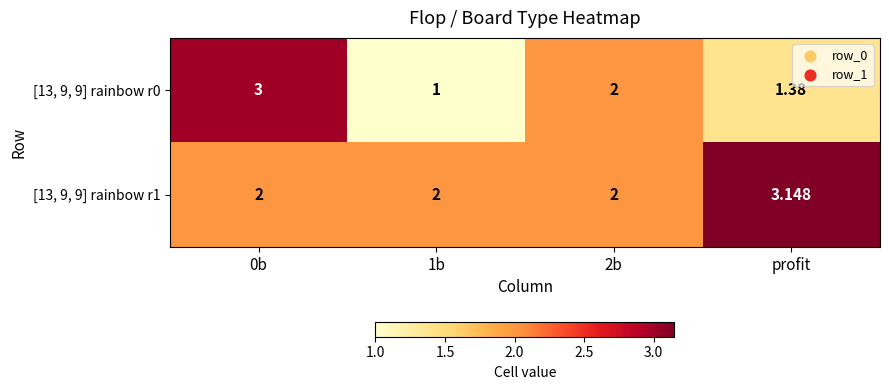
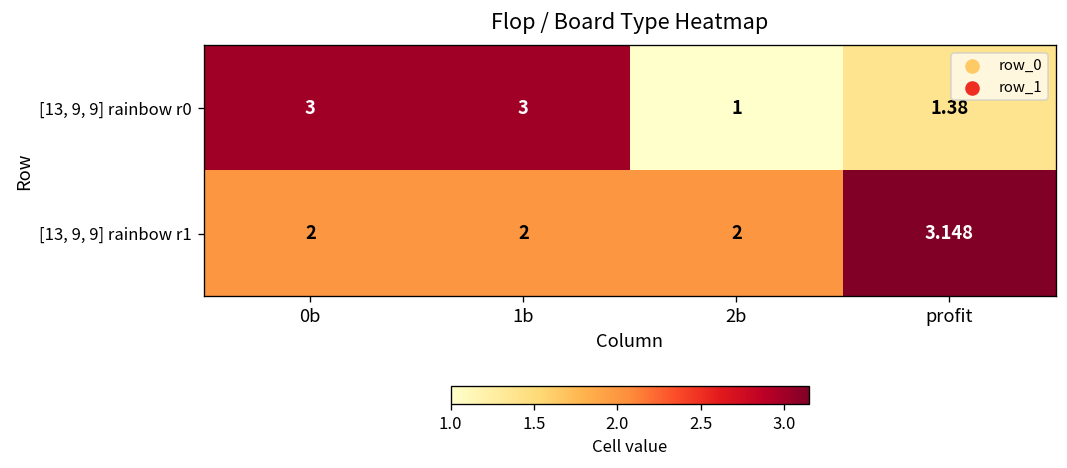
  {
    "[13, 9, 9] rainbow r0": {
      "0b": 3,
-     "1b": 1,
-     "2b": 2
+     "1b": 3,
+     "2b": 1
    },
    "[13, 9, 9] rainbow r1": {
      "0b": 2,
      "1b": 2,
      "2b": 2,
      "profit": 3.148
    }
  }
